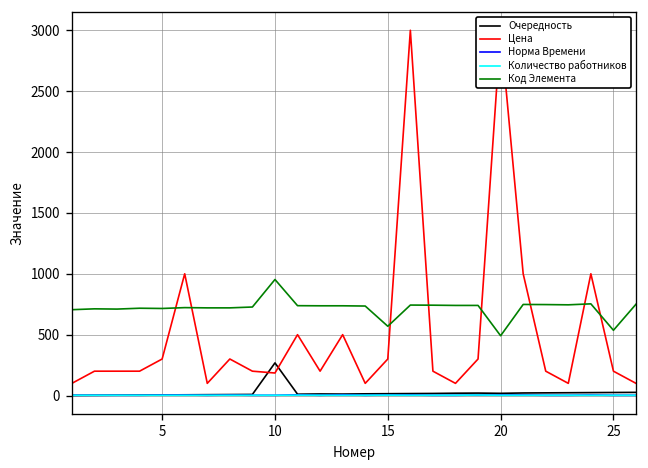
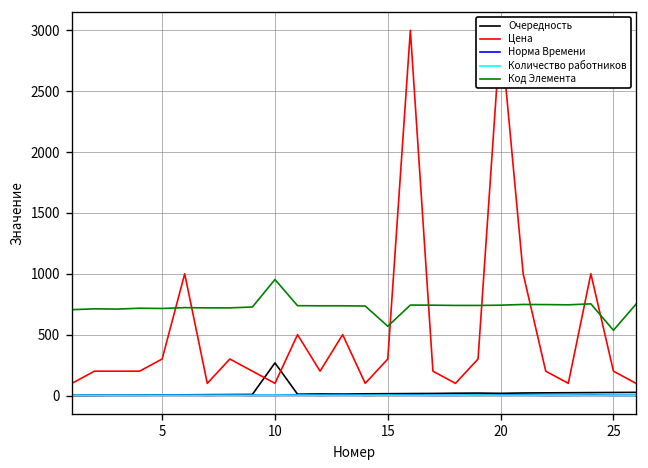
  {
    "Очередность": {
      "10": 270
    },
    "Цена": {
      "5": 300,
-     "10": 190,
+     "10": 100,
      "15": 300,
      "25": 200
    },
    "Количество работников": {
      "10": 0
    },
    "Код Элемента": {
      "5": 720,
      "10": 950,
      "15": 570,
-     "20": 490,
+     "20": 740,
      "25": 540
    }
  }
